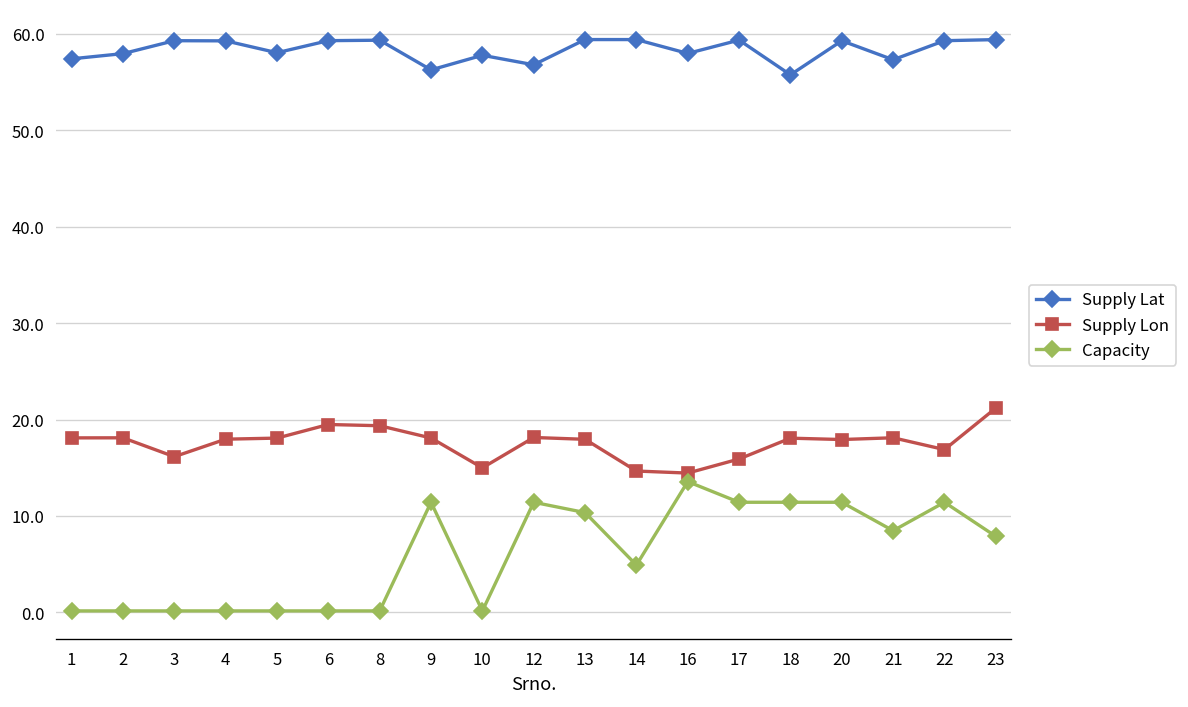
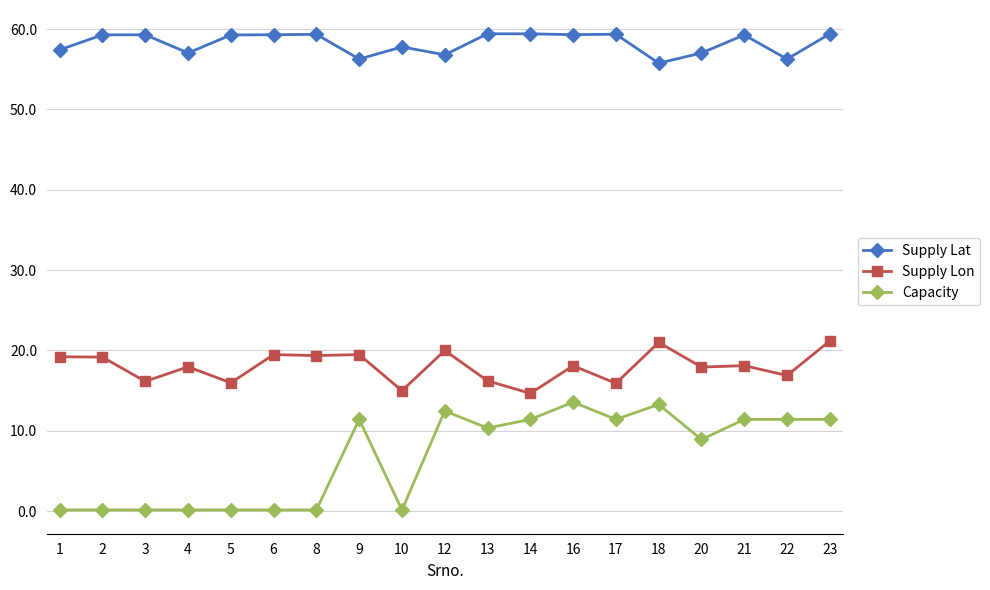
  {
    "Supply Lat": {
      "1": 57,
-     "2": 58,
+     "2": 59,
      "3": 59,
-     "4": 59,
-     "5": 58,
+     "4": 57,
+     "5": 59,
      "6": 59,
      "8": 59,
      "9": 56,
      "10": 58,
      "12": 57,
      "13": 59,
      "14": 59,
-     "16": 58,
+     "16": 59,
      "17": 59,
      "18": 56,
-     "20": 59,
-     "21": 57,
-     "22": 59,
+     "20": 57,
+     "21": 59,
+     "22": 56,
      "23": 59
    },
    "Supply Lon": {
-     "1": 18,
-     "2": 18,
+     "1": 19,
+     "2": 19,
      "3": 16,
      "4": 18,
-     "5": 18,
+     "5": 16,
      "6": 19,
      "8": 19,
-     "9": 18,
+     "9": 19,
      "10": 15,
-     "12": 18,
-     "13": 18,
+     "12": 20,
+     "13": 16,
      "14": 15,
-     "16": 14,
+     "16": 18,
      "17": 16,
-     "18": 18,
+     "18": 21,
      "20": 18,
      "21": 18,
      "22": 17,
      "23": 21
    },
    "Capacity": {
      "1": 0,
      "2": 0,
      "3": 0,
      "4": 0,
      "5": 0,
      "6": 0,
      "8": 0,
      "9": 11,
      "10": 0,
-     "12": 11,
+     "12": 12,
      "13": 10,
-     "14": 5,
+     "14": 11,
      "16": 14,
      "17": 11,
-     "18": 11,
-     "20": 11,
-     "21": 8,
+     "18": 13,
+     "20": 9,
+     "21": 11,
      "22": 11,
-     "23": 8
+     "23": 11
    }
  }
